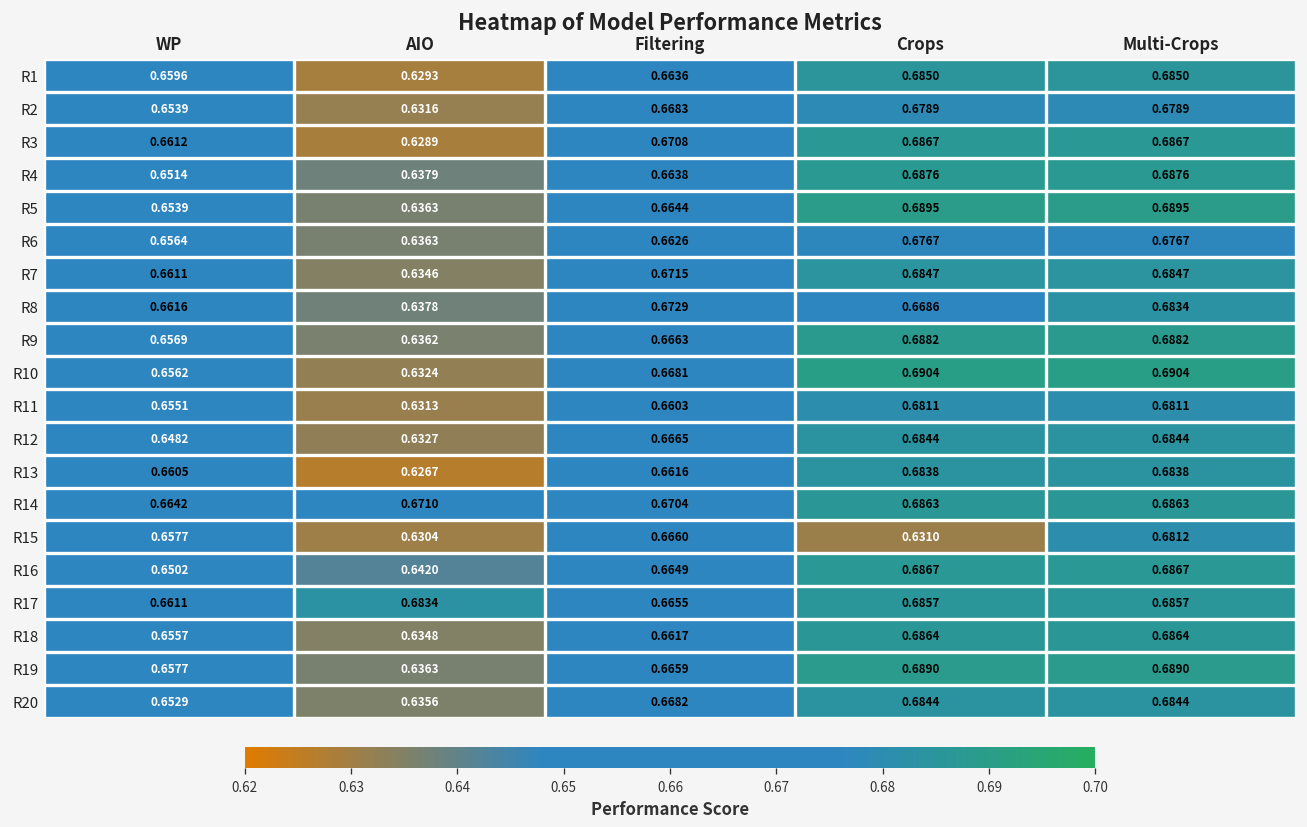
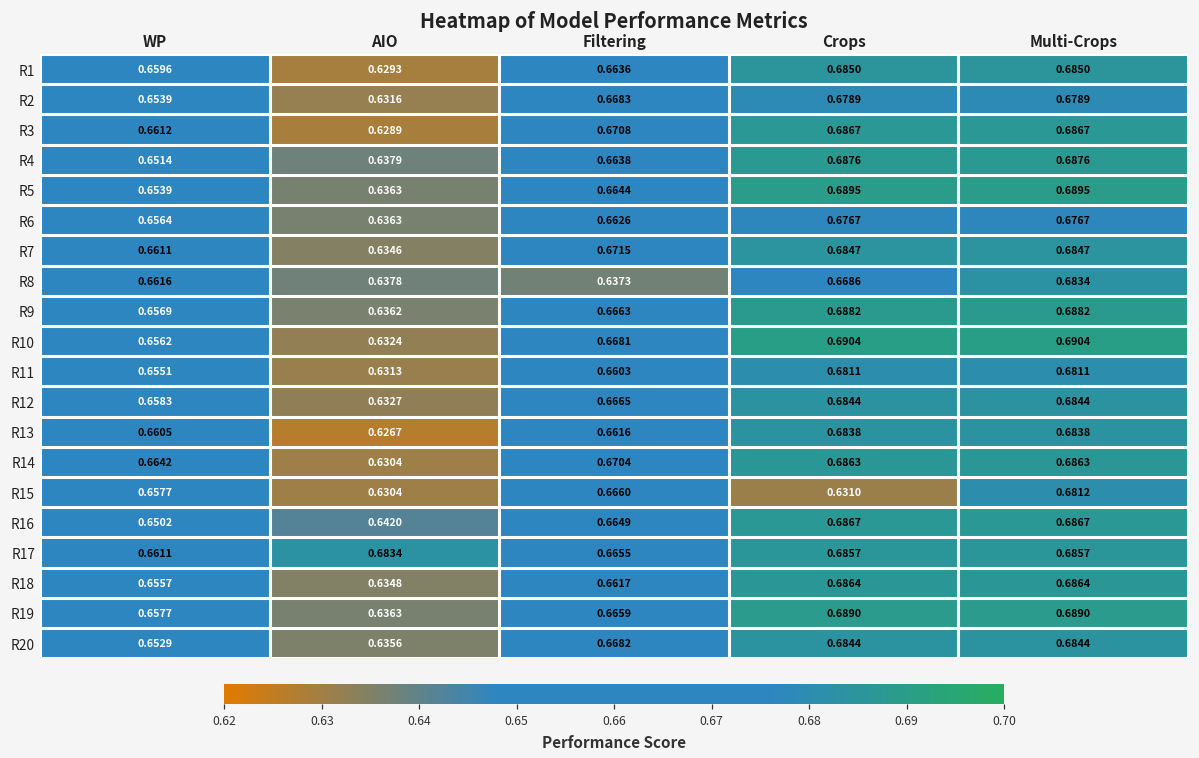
  {
    "R1": {
      "WP": 0.6596,
      "AIO": 0.6293,
      "Filtering": 0.6636,
      "Crops": 0.6850,
      "Multi-Crops": 0.6850
    },
    "R2": {
      "WP": 0.6539,
      "AIO": 0.6316,
      "Filtering": 0.6683,
      "Crops": 0.6789,
      "Multi-Crops": 0.6789
    },
    "R3": {
      "WP": 0.6612,
      "AIO": 0.6289,
      "Filtering": 0.6708,
      "Crops": 0.6867,
      "Multi-Crops": 0.6867
    },
    "R4": {
      "WP": 0.6514,
      "AIO": 0.6379,
      "Filtering": 0.6638,
      "Crops": 0.6876,
      "Multi-Crops": 0.6876
    },
    "R5": {
      "WP": 0.6539,
      "AIO": 0.6363,
      "Filtering": 0.6644,
      "Crops": 0.6895,
      "Multi-Crops": 0.6895
    },
    "R6": {
      "WP": 0.6564,
      "AIO": 0.6363,
      "Filtering": 0.6626,
      "Crops": 0.6767,
      "Multi-Crops": 0.6767
    },
    "R7": {
      "WP": 0.6611,
      "AIO": 0.6346,
      "Filtering": 0.6715,
      "Crops": 0.6847,
      "Multi-Crops": 0.6847
    },
    "R8": {
      "WP": 0.6616,
      "AIO": 0.6378,
-     "Filtering": 0.6729,
+     "Filtering": 0.6373,
      "Crops": 0.6686,
      "Multi-Crops": 0.6834
    },
    "R9": {
      "WP": 0.6569,
      "AIO": 0.6362,
      "Filtering": 0.6663,
      "Crops": 0.6882,
      "Multi-Crops": 0.6882
    },
    "R10": {
      "WP": 0.6562,
      "AIO": 0.6324,
      "Filtering": 0.6681,
      "Crops": 0.6904,
      "Multi-Crops": 0.6904
    },
    "R11": {
      "WP": 0.6551,
      "AIO": 0.6313,
      "Filtering": 0.6603,
      "Crops": 0.6811,
      "Multi-Crops": 0.6811
    },
    "R12": {
-     "WP": 0.6482,
+     "WP": 0.6583,
      "AIO": 0.6327,
      "Filtering": 0.6665,
      "Crops": 0.6844,
      "Multi-Crops": 0.6844
    },
    "R13": {
      "WP": 0.6605,
      "AIO": 0.6267,
      "Filtering": 0.6616,
      "Crops": 0.6838,
      "Multi-Crops": 0.6838
    },
    "R14": {
      "WP": 0.6642,
-     "AIO": 0.6710,
+     "AIO": 0.6304,
      "Filtering": 0.6704,
      "Crops": 0.6863,
      "Multi-Crops": 0.6863
    },
    "R15": {
      "WP": 0.6577,
      "AIO": 0.6304,
      "Filtering": 0.6660,
      "Crops": 0.6310,
      "Multi-Crops": 0.6812
    },
    "R16": {
      "WP": 0.6502,
      "AIO": 0.6420,
      "Filtering": 0.6649,
      "Crops": 0.6867,
      "Multi-Crops": 0.6867
    },
    "R17": {
      "WP": 0.6611,
      "AIO": 0.6834,
      "Filtering": 0.6655,
      "Crops": 0.6857,
      "Multi-Crops": 0.6857
    },
    "R18": {
      "WP": 0.6557,
      "AIO": 0.6348,
      "Filtering": 0.6617,
      "Crops": 0.6864,
      "Multi-Crops": 0.6864
    },
    "R19": {
      "WP": 0.6577,
      "AIO": 0.6363,
      "Filtering": 0.6659,
      "Crops": 0.6890,
      "Multi-Crops": 0.6890
    },
    "R20": {
      "WP": 0.6529,
      "AIO": 0.6356,
      "Filtering": 0.6682,
      "Crops": 0.6844,
      "Multi-Crops": 0.6844
    }
  }
